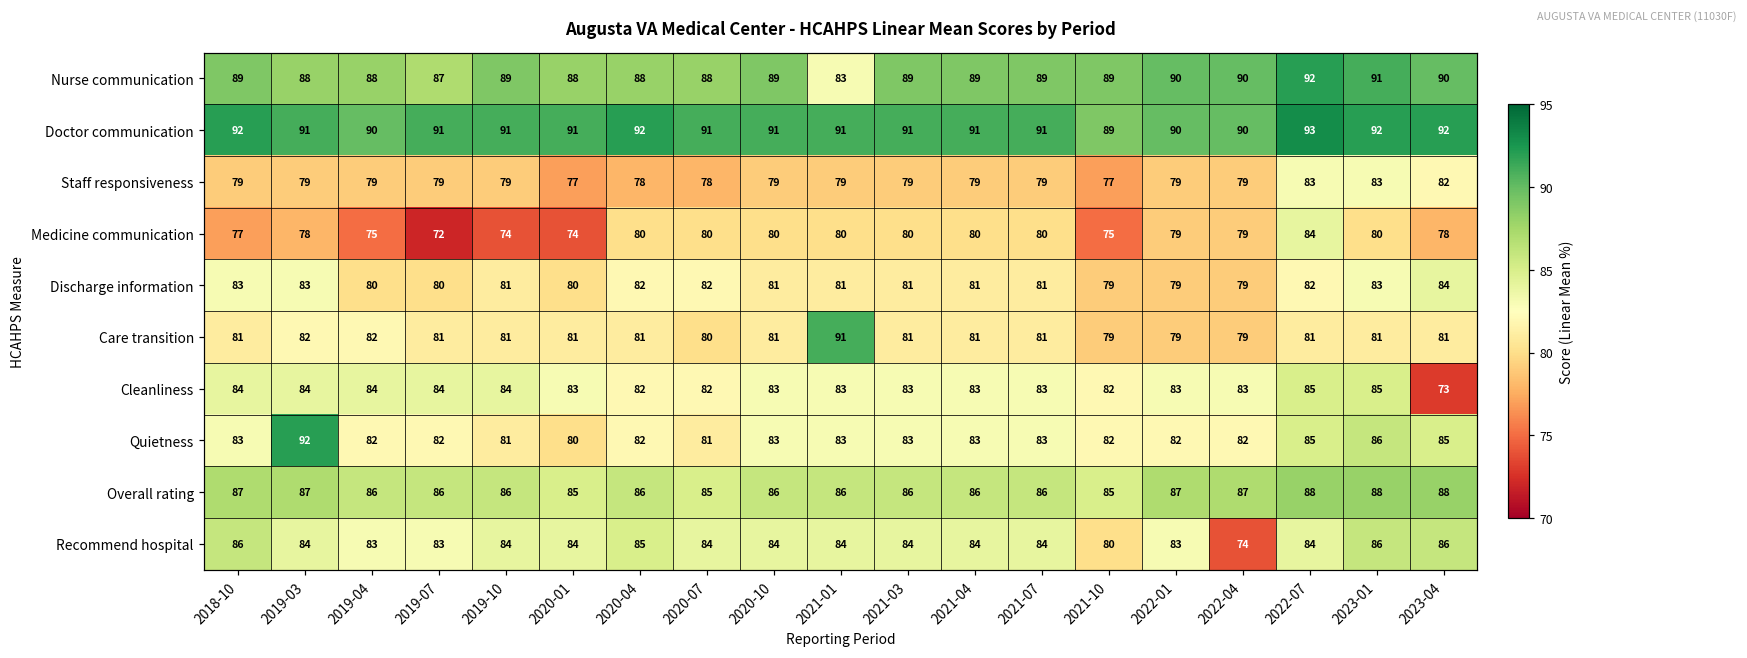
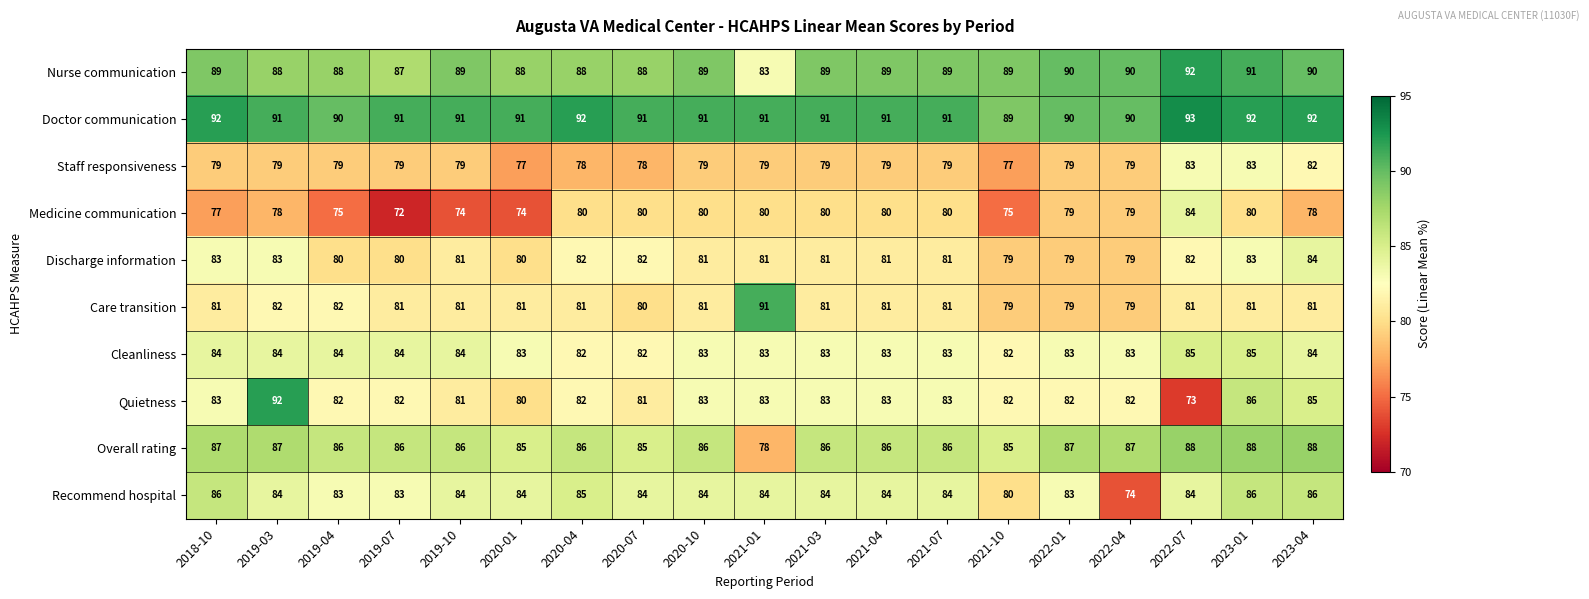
  {
    "Nurse communication": {
      "2018-10": 89,
      "2019-03": 88,
      "2019-04": 88,
      "2019-07": 87,
      "2019-10": 89,
      "2020-01": 88,
      "2020-04": 88,
      "2020-07": 88,
      "2020-10": 89,
      "2021-01": 83,
      "2021-03": 89,
      "2021-04": 89,
      "2021-07": 89,
      "2021-10": 89,
      "2022-01": 90,
      "2022-04": 90,
      "2022-07": 92,
      "2023-01": 91,
      "2023-04": 90
    },
    "Doctor communication": {
      "2018-10": 92,
      "2019-03": 91,
      "2019-04": 90,
      "2019-07": 91,
      "2019-10": 91,
      "2020-01": 91,
      "2020-04": 92,
      "2020-07": 91,
      "2020-10": 91,
      "2021-01": 91,
      "2021-03": 91,
      "2021-04": 91,
      "2021-07": 91,
      "2021-10": 89,
      "2022-01": 90,
      "2022-04": 90,
      "2022-07": 93,
      "2023-01": 92,
      "2023-04": 92
    },
    "Staff responsiveness": {
      "2018-10": 79,
      "2019-03": 79,
      "2019-04": 79,
      "2019-07": 79,
      "2019-10": 79,
      "2020-01": 77,
      "2020-04": 78,
      "2020-07": 78,
      "2020-10": 79,
      "2021-01": 79,
      "2021-03": 79,
      "2021-04": 79,
      "2021-07": 79,
      "2021-10": 77,
      "2022-01": 79,
      "2022-04": 79,
      "2022-07": 83,
      "2023-01": 83,
      "2023-04": 82
    },
    "Medicine communication": {
      "2018-10": 77,
      "2019-03": 78,
      "2019-04": 75,
      "2019-07": 72,
      "2019-10": 74,
      "2020-01": 74,
      "2020-04": 80,
      "2020-07": 80,
      "2020-10": 80,
      "2021-01": 80,
      "2021-03": 80,
      "2021-04": 80,
      "2021-07": 80,
      "2021-10": 75,
      "2022-01": 79,
      "2022-04": 79,
      "2022-07": 84,
      "2023-01": 80,
      "2023-04": 78
    },
    "Discharge information": {
      "2018-10": 83,
      "2019-03": 83,
      "2019-04": 80,
      "2019-07": 80,
      "2019-10": 81,
      "2020-01": 80,
      "2020-04": 82,
      "2020-07": 82,
      "2020-10": 81,
      "2021-01": 81,
      "2021-03": 81,
      "2021-04": 81,
      "2021-07": 81,
      "2021-10": 79,
      "2022-01": 79,
      "2022-04": 79,
      "2022-07": 82,
      "2023-01": 83,
      "2023-04": 84
    },
    "Care transition": {
      "2018-10": 81,
      "2019-03": 82,
      "2019-04": 82,
      "2019-07": 81,
      "2019-10": 81,
      "2020-01": 81,
      "2020-04": 81,
      "2020-07": 80,
      "2020-10": 81,
      "2021-01": 91,
      "2021-03": 81,
      "2021-04": 81,
      "2021-07": 81,
      "2021-10": 79,
      "2022-01": 79,
      "2022-04": 79,
      "2022-07": 81,
      "2023-01": 81,
      "2023-04": 81
    },
    "Cleanliness": {
      "2018-10": 84,
      "2019-03": 84,
      "2019-04": 84,
      "2019-07": 84,
      "2019-10": 84,
      "2020-01": 83,
      "2020-04": 82,
      "2020-07": 82,
      "2020-10": 83,
      "2021-01": 83,
      "2021-03": 83,
      "2021-04": 83,
      "2021-07": 83,
      "2021-10": 82,
      "2022-01": 83,
      "2022-04": 83,
      "2022-07": 85,
      "2023-01": 85,
-     "2023-04": 73
+     "2023-04": 84
    },
    "Quietness": {
      "2018-10": 83,
      "2019-03": 92,
      "2019-04": 82,
      "2019-07": 82,
      "2019-10": 81,
      "2020-01": 80,
      "2020-04": 82,
      "2020-07": 81,
      "2020-10": 83,
      "2021-01": 83,
      "2021-03": 83,
      "2021-04": 83,
      "2021-07": 83,
      "2021-10": 82,
      "2022-01": 82,
      "2022-04": 82,
-     "2022-07": 85,
+     "2022-07": 73,
      "2023-01": 86,
      "2023-04": 85
    },
    "Overall rating": {
      "2018-10": 87,
      "2019-03": 87,
      "2019-04": 86,
      "2019-07": 86,
      "2019-10": 86,
      "2020-01": 85,
      "2020-04": 86,
      "2020-07": 85,
      "2020-10": 86,
-     "2021-01": 86,
+     "2021-01": 78,
      "2021-03": 86,
      "2021-04": 86,
      "2021-07": 86,
      "2021-10": 85,
      "2022-01": 87,
      "2022-04": 87,
      "2022-07": 88,
      "2023-01": 88,
      "2023-04": 88
    },
    "Recommend hospital": {
      "2018-10": 86,
      "2019-03": 84,
      "2019-04": 83,
      "2019-07": 83,
      "2019-10": 84,
      "2020-01": 84,
      "2020-04": 85,
      "2020-07": 84,
      "2020-10": 84,
      "2021-01": 84,
      "2021-03": 84,
      "2021-04": 84,
      "2021-07": 84,
      "2021-10": 80,
      "2022-01": 83,
      "2022-04": 74,
      "2022-07": 84,
      "2023-01": 86,
      "2023-04": 86
    }
  }
